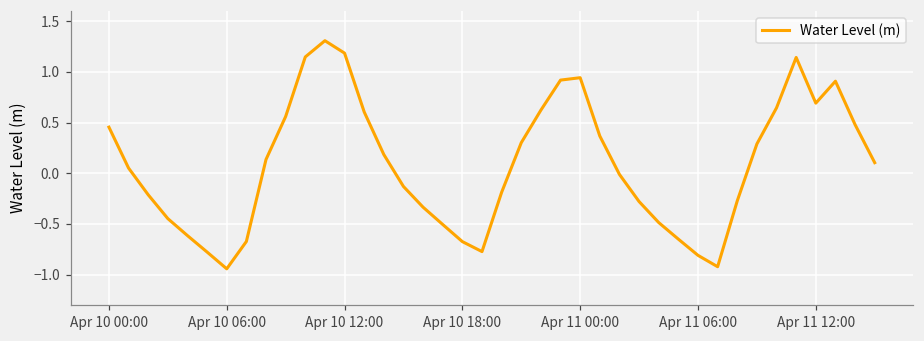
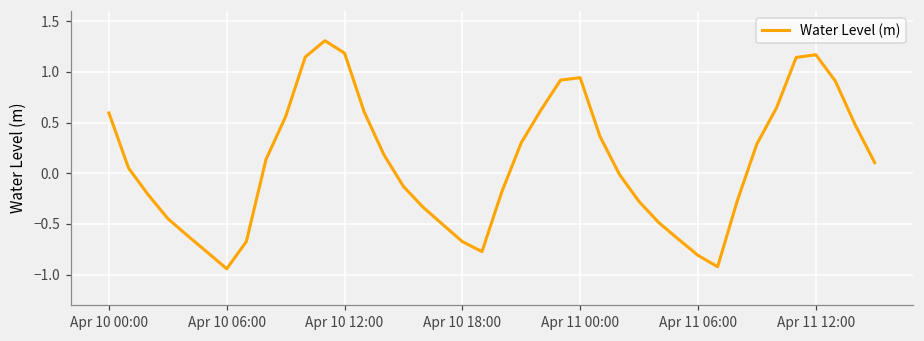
  {
-   "Apr 10 00:00": 0.5,
+   "Apr 10 00:00": 0.6,
    "Apr 10 06:00": -0.9,
    "Apr 10 12:00": 1.2,
    "Apr 10 18:00": -0.7,
    "Apr 11 00:00": 0.9,
    "Apr 11 06:00": -0.8,
-   "Apr 11 12:00": 0.7
+   "Apr 11 12:00": 1.2
  }
